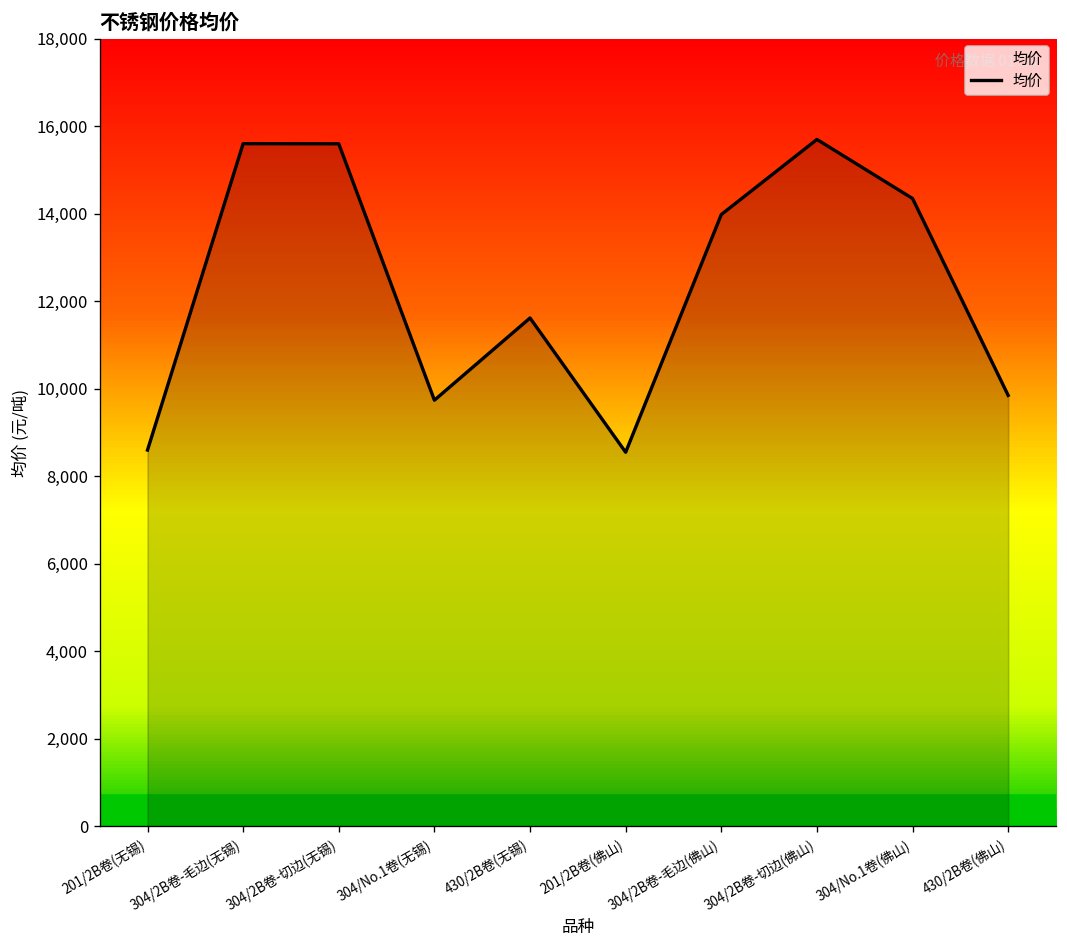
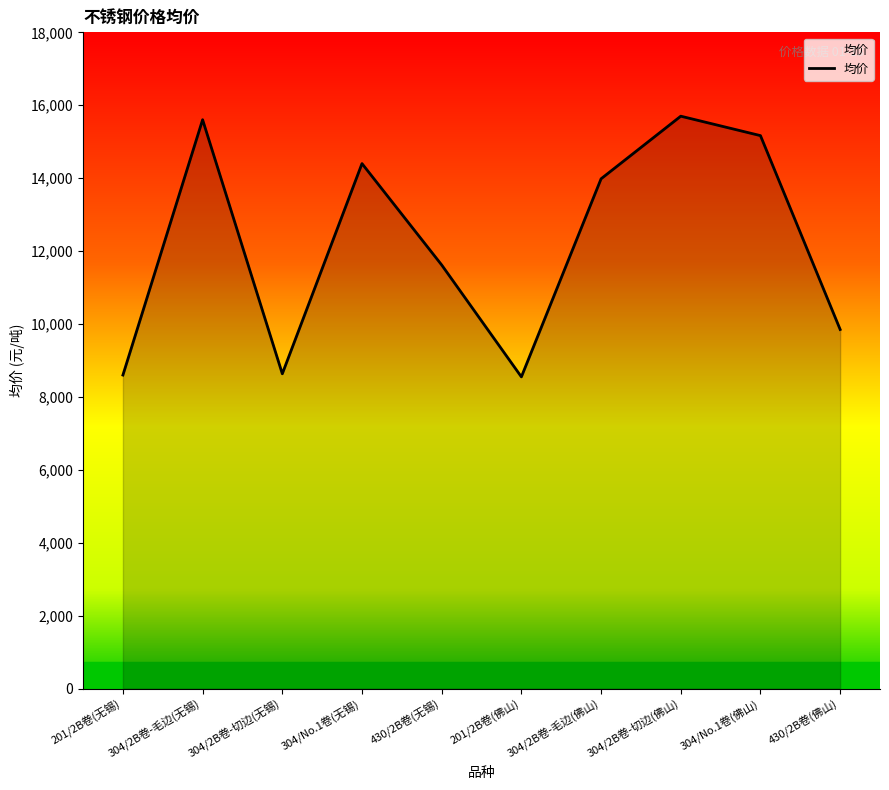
  {
    "201/2B卷(无锡)": "8,600",
    "304/2B卷-毛边(无锡)": "15,600",
-   "304/2B卷-切边(无锡)": "15,600",
-   "304/No.1卷(无锡)": "9,700",
+   "304/2B卷-切边(无锡)": "8,600",
+   "304/No.1卷(无锡)": "14,400",
    "430/2B卷(无锡)": "11,600",
    "201/2B卷(佛山)": "8,600",
    "304/2B卷-毛边(佛山)": "14,000",
    "304/2B卷-切边(佛山)": "15,700",
-   "304/No.1卷(佛山)": "14,400",
+   "304/No.1卷(佛山)": "15,200",
    "430/2B卷(佛山)": "9,900"
  }
